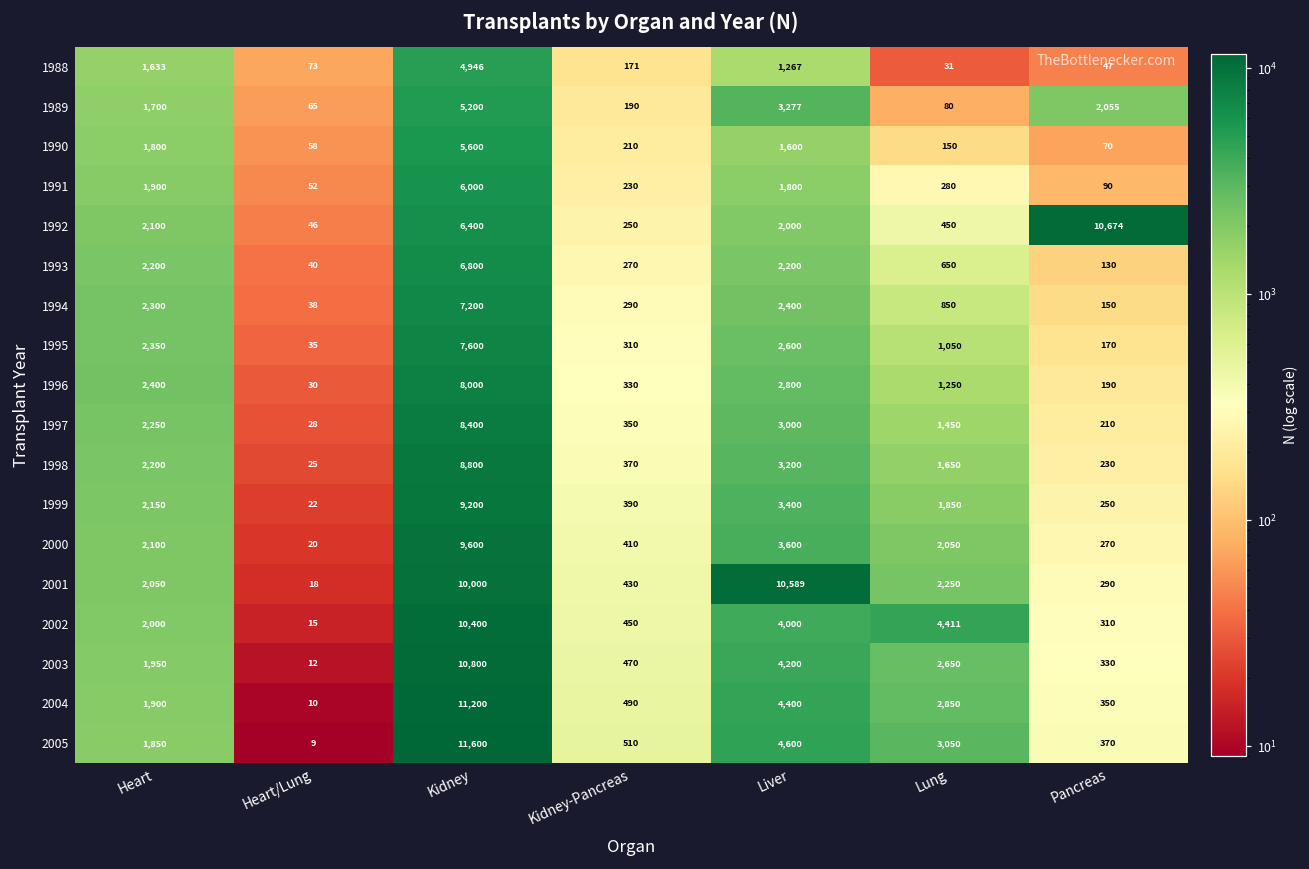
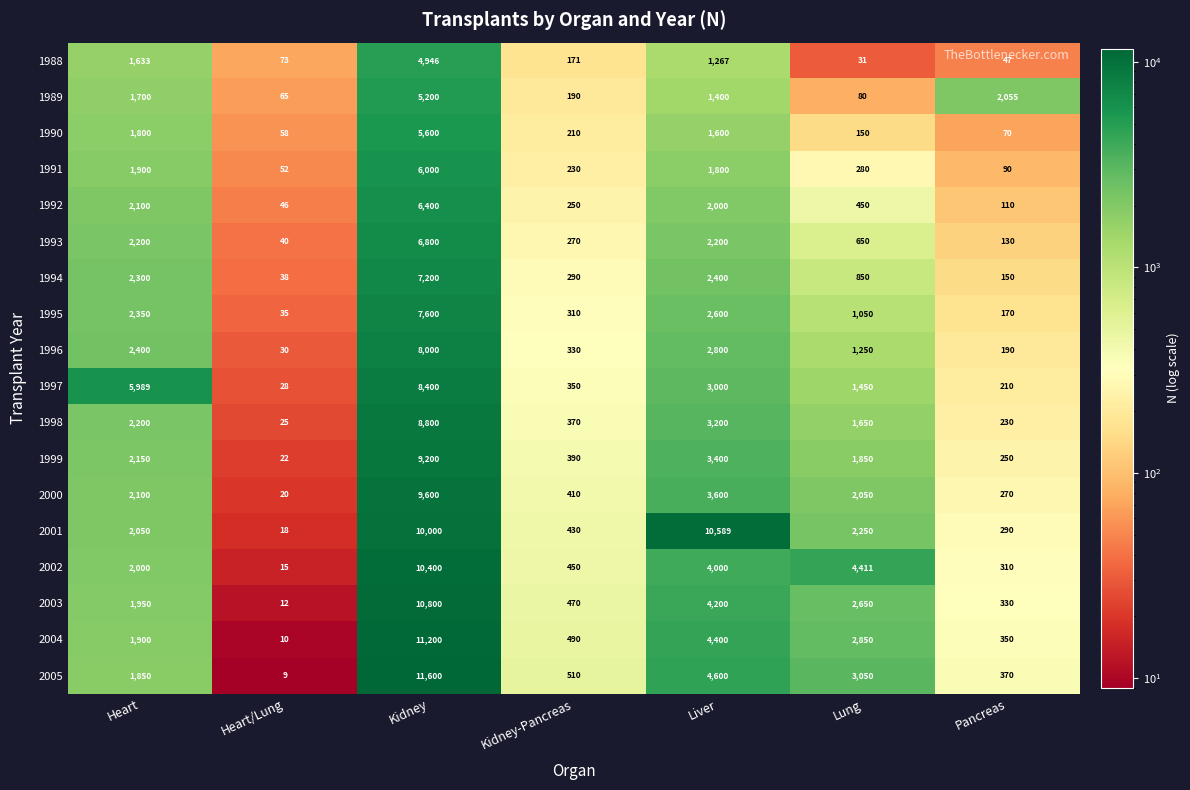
  {
    "1988": {
      "Heart": "1,633",
      "Heart/Lung": "73",
      "Kidney": "4,946",
      "Kidney-Pancreas": "171",
      "Liver": "1,267",
      "Lung": "31"
    },
    "1989": {
      "Heart": "1,700",
      "Heart/Lung": "65",
      "Kidney": "5,200",
      "Kidney-Pancreas": "190",
-     "Liver": "3,277",
+     "Liver": "1,400",
      "Lung": "80",
      "Pancreas": "2,055"
    },
    "1990": {
      "Heart": "1,800",
      "Heart/Lung": "58",
      "Kidney": "5,600",
      "Kidney-Pancreas": "210",
      "Liver": "1,600",
      "Lung": "150",
      "Pancreas": "70"
    },
    "1991": {
      "Heart": "1,900",
      "Heart/Lung": "52",
      "Kidney": "6,000",
      "Kidney-Pancreas": "230",
      "Liver": "1,800",
      "Lung": "280",
      "Pancreas": "90"
    },
    "1992": {
      "Heart": "2,100",
      "Heart/Lung": "46",
      "Kidney": "6,400",
      "Kidney-Pancreas": "250",
      "Liver": "2,000",
      "Lung": "450",
-     "Pancreas": "10,674"
+     "Pancreas": "110"
    },
    "1993": {
      "Heart": "2,200",
      "Heart/Lung": "40",
      "Kidney": "6,800",
      "Kidney-Pancreas": "270",
      "Liver": "2,200",
      "Lung": "650",
      "Pancreas": "130"
    },
    "1994": {
      "Heart": "2,300",
      "Heart/Lung": "38",
      "Kidney": "7,200",
      "Kidney-Pancreas": "290",
      "Liver": "2,400",
      "Lung": "850",
      "Pancreas": "150"
    },
    "1995": {
      "Heart": "2,350",
      "Heart/Lung": "35",
      "Kidney": "7,600",
      "Kidney-Pancreas": "310",
      "Liver": "2,600",
      "Lung": "1,050",
      "Pancreas": "170"
    },
    "1996": {
      "Heart": "2,400",
      "Heart/Lung": "30",
      "Kidney": "8,000",
      "Kidney-Pancreas": "330",
      "Liver": "2,800",
      "Lung": "1,250",
      "Pancreas": "190"
    },
    "1997": {
-     "Heart": "2,250",
+     "Heart": "5,989",
      "Heart/Lung": "28",
      "Kidney": "8,400",
      "Kidney-Pancreas": "350",
      "Liver": "3,000",
      "Lung": "1,450",
      "Pancreas": "210"
    },
    "1998": {
      "Heart": "2,200",
      "Heart/Lung": "25",
      "Kidney": "8,800",
      "Kidney-Pancreas": "370",
      "Liver": "3,200",
      "Lung": "1,650",
      "Pancreas": "230"
    },
    "1999": {
      "Heart": "2,150",
      "Heart/Lung": "22",
      "Kidney": "9,200",
      "Kidney-Pancreas": "390",
      "Liver": "3,400",
      "Lung": "1,850",
      "Pancreas": "250"
    },
    "2000": {
      "Heart": "2,100",
      "Heart/Lung": "20",
      "Kidney": "9,600",
      "Kidney-Pancreas": "410",
      "Liver": "3,600",
      "Lung": "2,050",
      "Pancreas": "270"
    },
    "2001": {
      "Heart": "2,050",
      "Heart/Lung": "18",
      "Kidney": "10,000",
      "Kidney-Pancreas": "430",
      "Liver": "10,589",
      "Lung": "2,250",
      "Pancreas": "290"
    },
    "2002": {
      "Heart": "2,000",
      "Heart/Lung": "15",
      "Kidney": "10,400",
      "Kidney-Pancreas": "450",
      "Liver": "4,000",
      "Lung": "4,411",
      "Pancreas": "310"
    },
    "2003": {
      "Heart": "1,950",
      "Heart/Lung": "12",
      "Kidney": "10,800",
      "Kidney-Pancreas": "470",
      "Liver": "4,200",
      "Lung": "2,650",
      "Pancreas": "330"
    },
    "2004": {
      "Heart": "1,900",
      "Heart/Lung": "10",
      "Kidney": "11,200",
      "Kidney-Pancreas": "490",
      "Liver": "4,400",
      "Lung": "2,850",
      "Pancreas": "350"
    },
    "2005": {
      "Heart": "1,850",
      "Heart/Lung": "9",
      "Kidney": "11,600",
      "Kidney-Pancreas": "510",
      "Liver": "4,600",
      "Lung": "3,050",
      "Pancreas": "370"
    }
  }
